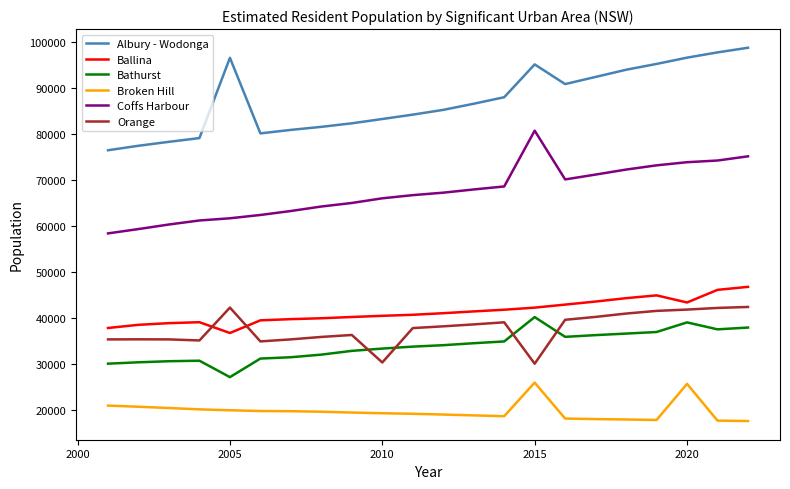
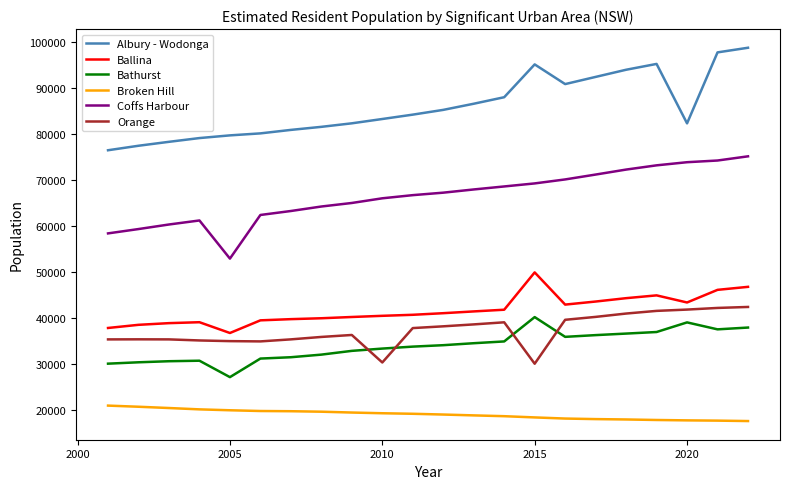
  {
    "Albury - Wodonga": {
-     "2005": 97000,
+     "2005": 80000,
      "2010": 83000,
      "2015": 95000,
-     "2020": 97000
+     "2020": 82000
    },
    "Ballina": {
      "2005": 37000,
      "2010": 40000,
-     "2015": 42000,
+     "2015": 50000,
      "2020": 43000
    },
    "Bathurst": {
      "2005": 27000,
      "2010": 33000,
      "2015": 40000,
      "2020": 39000
    },
    "Broken Hill": {
      "2005": 20000,
      "2010": 19000,
-     "2015": 26000,
-     "2020": 26000
+     "2015": 18000,
+     "2020": 18000
    },
    "Coffs Harbour": {
-     "2005": 62000,
+     "2005": 53000,
      "2010": 66000,
-     "2015": 81000,
+     "2015": 69000,
      "2020": 74000
    },
    "Orange": {
-     "2005": 42000,
+     "2005": 35000,
      "2010": 30000,
      "2015": 30000,
      "2020": 42000
    }
  }
